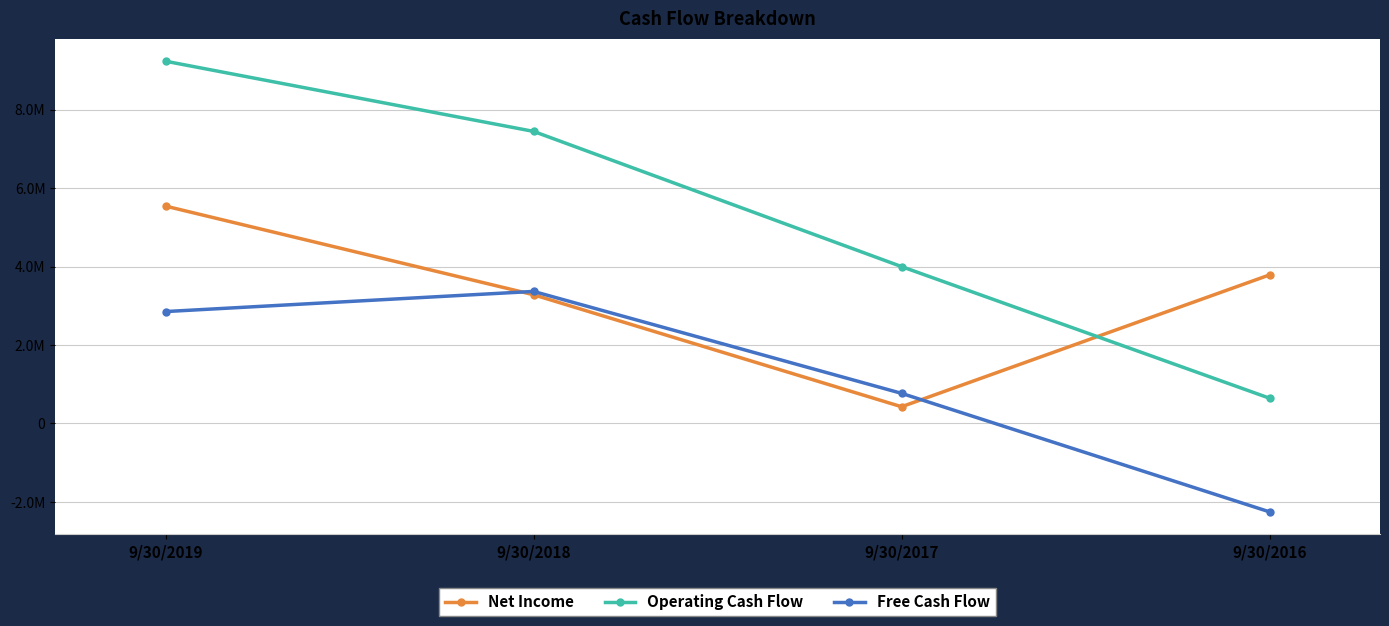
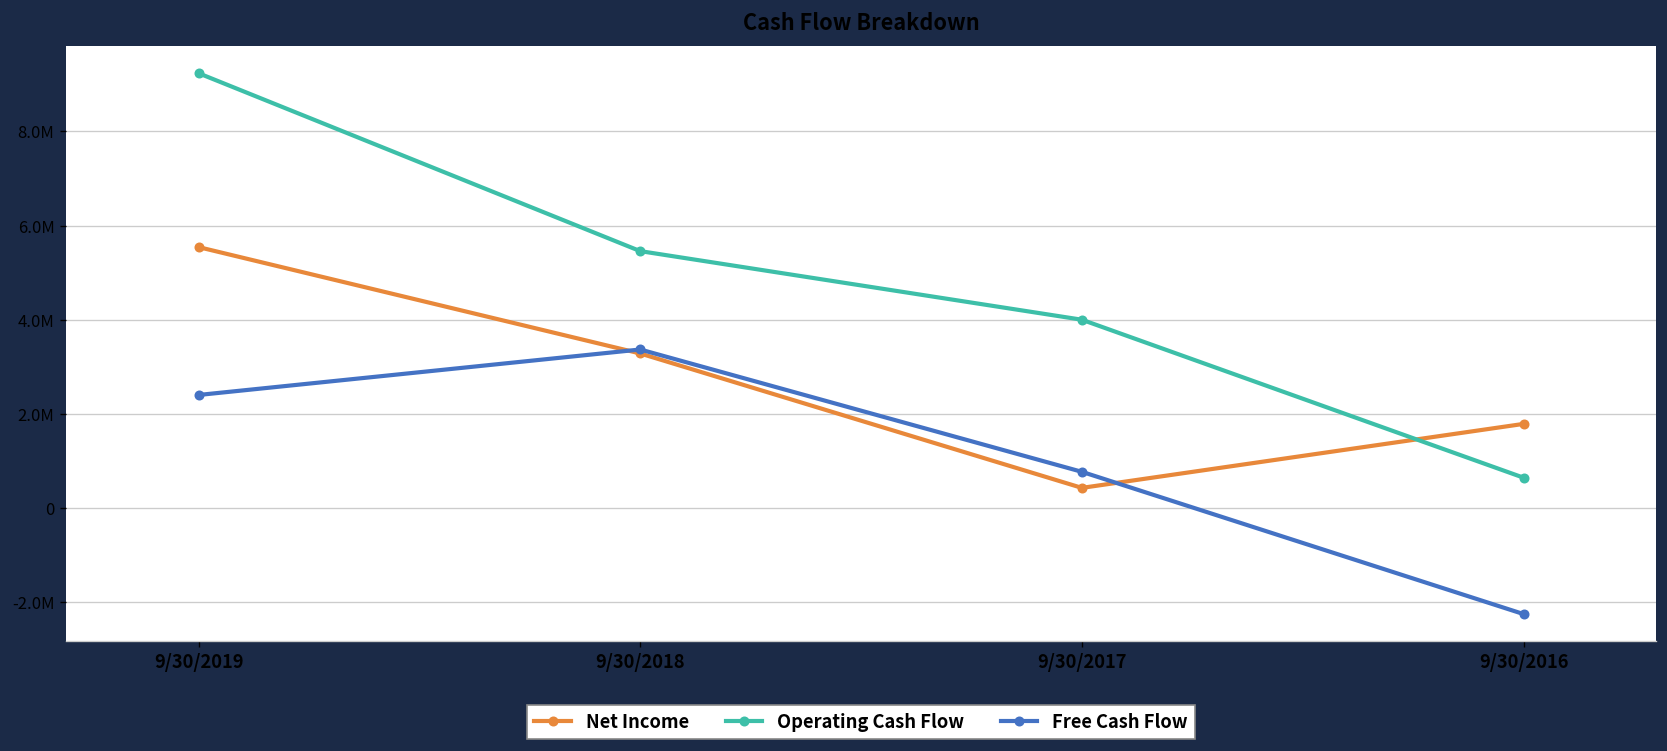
  {
    "Net Income": {
      "9/30/2019": 5500000,
      "9/30/2018": 3300000,
      "9/30/2017": 400000,
-     "9/30/2016": 3800000
+     "9/30/2016": 1800000
    },
    "Operating Cash Flow": {
      "9/30/2019": 9200000,
-     "9/30/2018": 7400000,
+     "9/30/2018": 5500000,
      "9/30/2017": 4000000,
      "9/30/2016": 600000
    },
    "Free Cash Flow": {
-     "9/30/2019": 2900000,
+     "9/30/2019": 2400000,
      "9/30/2018": 3400000,
      "9/30/2017": 800000,
      "9/30/2016": -2300000
    }
  }
